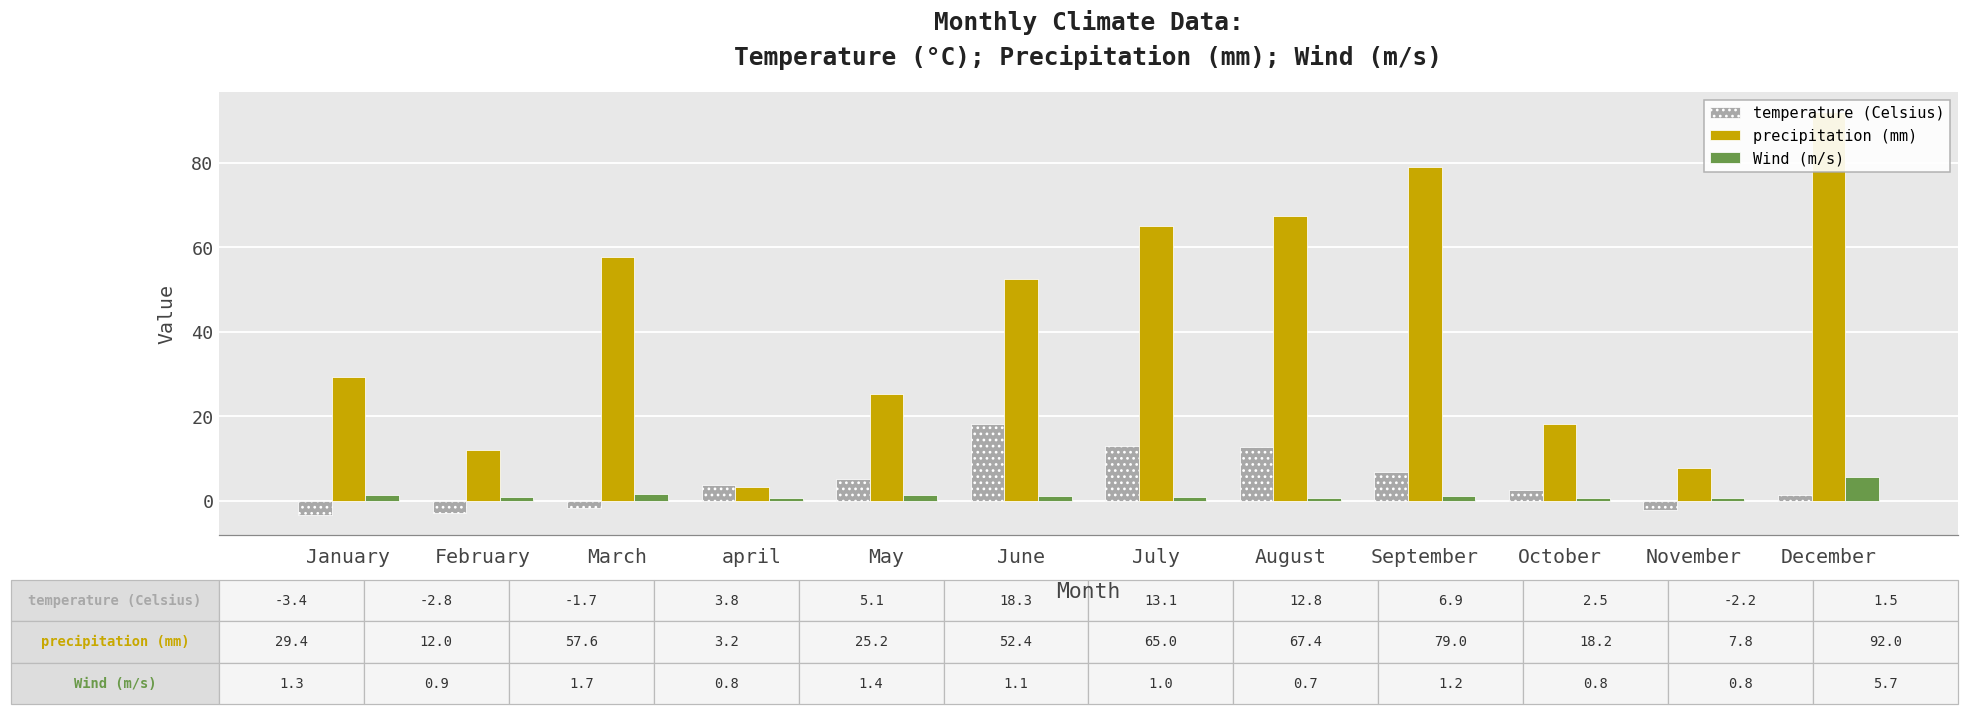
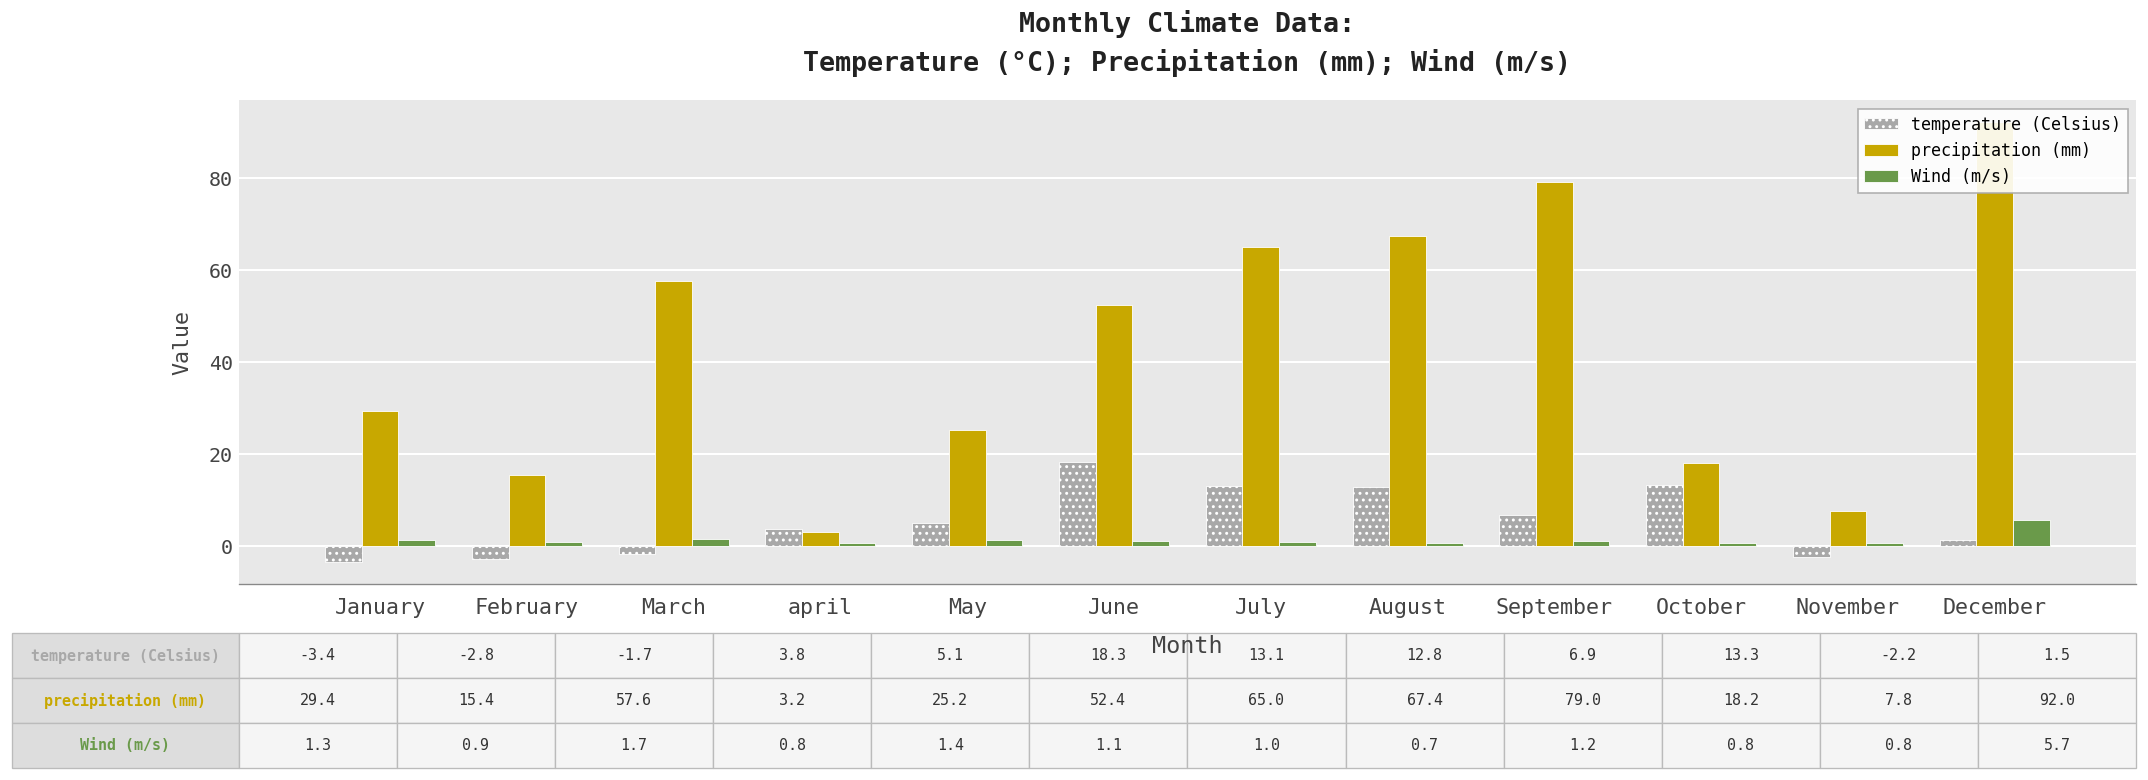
  {
    "temperature (Celsius)": {
-     "October": 2.5
+     "October": 13.3
    },
    "precipitation (mm)": {
-     "February": 12.0
+     "February": 15.4
    },
    "Wind (m/s)": {
      "January": 1,
      "February": 1,
      "March": 2,
      "april": 1,
      "May": 1,
      "June": 1,
      "July": 1,
      "August": 1,
      "September": 1,
      "October": 1,
      "November": 1,
      "December": 6
    }
  }
